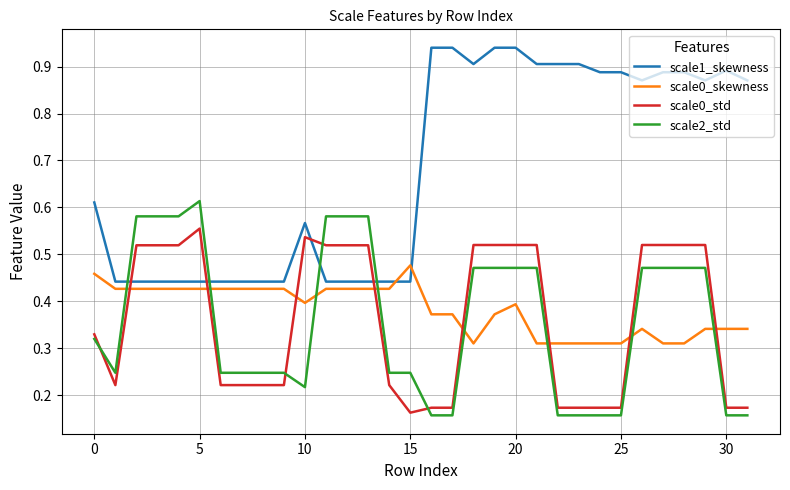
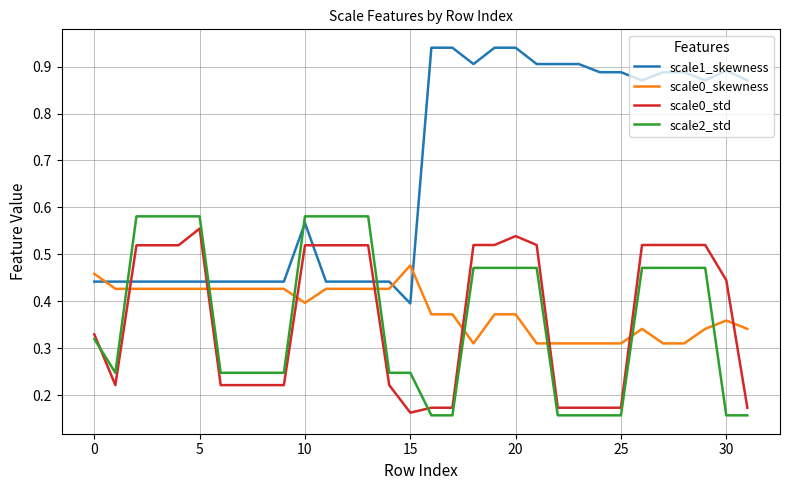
  {
    "scale1_skewness": {
-     "0": 0.61,
+     "0": 0.44,
      "5": 0.44,
      "10": 0.57,
-     "15": 0.44,
+     "15": 0.40,
      "20": 0.94,
      "25": 0.89
    },
    "scale0_skewness": {
      "0": 0.46,
      "5": 0.43,
      "10": 0.40,
      "15": 0.48,
-     "20": 0.39,
+     "20": 0.37,
      "25": 0.31,
-     "30": 0.34
+     "30": 0.36
    },
    "scale0_std": {
      "0": 0.33,
      "5": 0.55,
-     "10": 0.54,
+     "10": 0.52,
      "15": 0.16,
-     "20": 0.52,
+     "20": 0.54,
      "25": 0.17,
-     "30": 0.17
+     "30": 0.44
    },
    "scale2_std": {
      "0": 0.32,
-     "5": 0.61,
-     "10": 0.22,
+     "5": 0.58,
+     "10": 0.58,
      "15": 0.25,
      "20": 0.47,
      "25": 0.16,
      "30": 0.16
    }
  }
